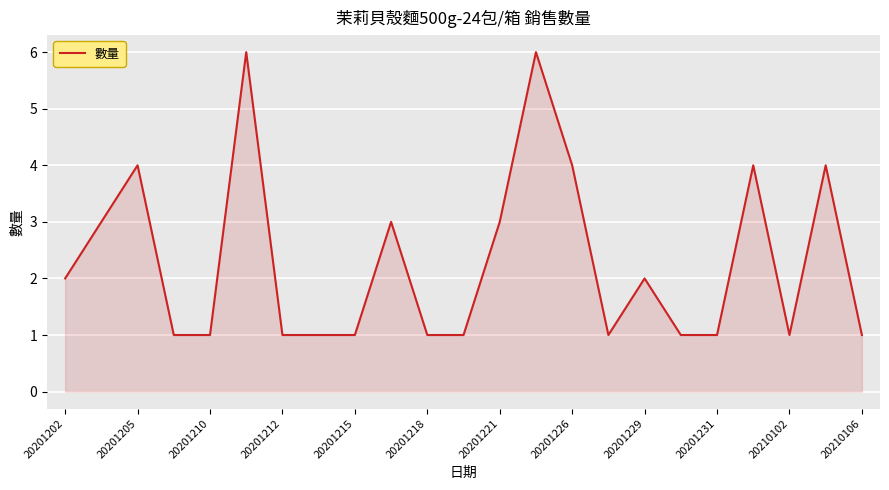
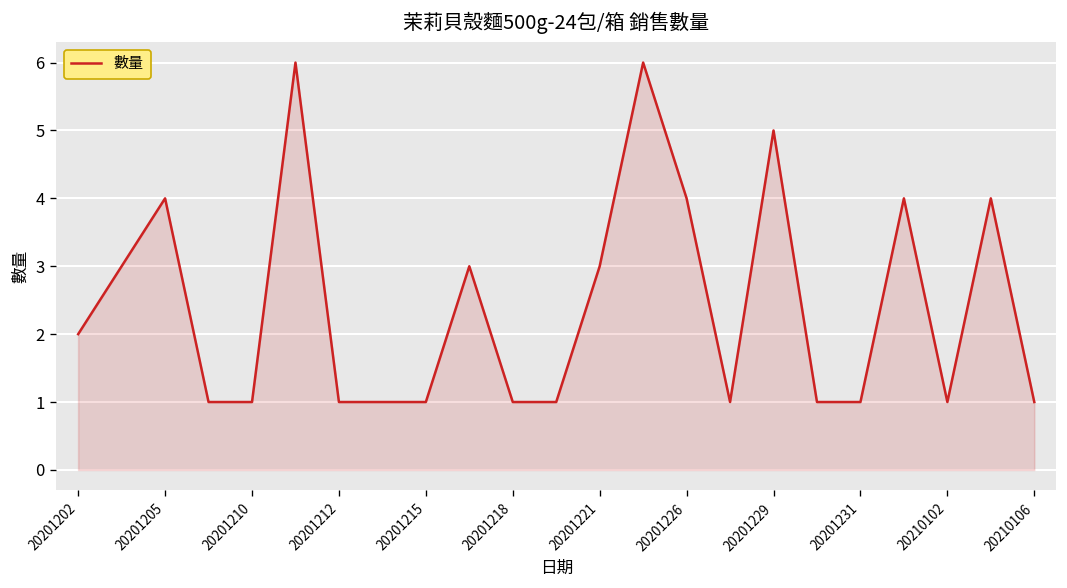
  {
    "20201202": 2,
    "20201205": 4,
    "20201210": 1,
    "20201212": 1,
    "20201215": 1,
    "20201218": 1,
    "20201221": 3,
    "20201226": 4,
-   "20201229": 2,
+   "20201229": 5,
    "20201231": 1,
    "20210102": 1,
    "20210106": 1
  }
